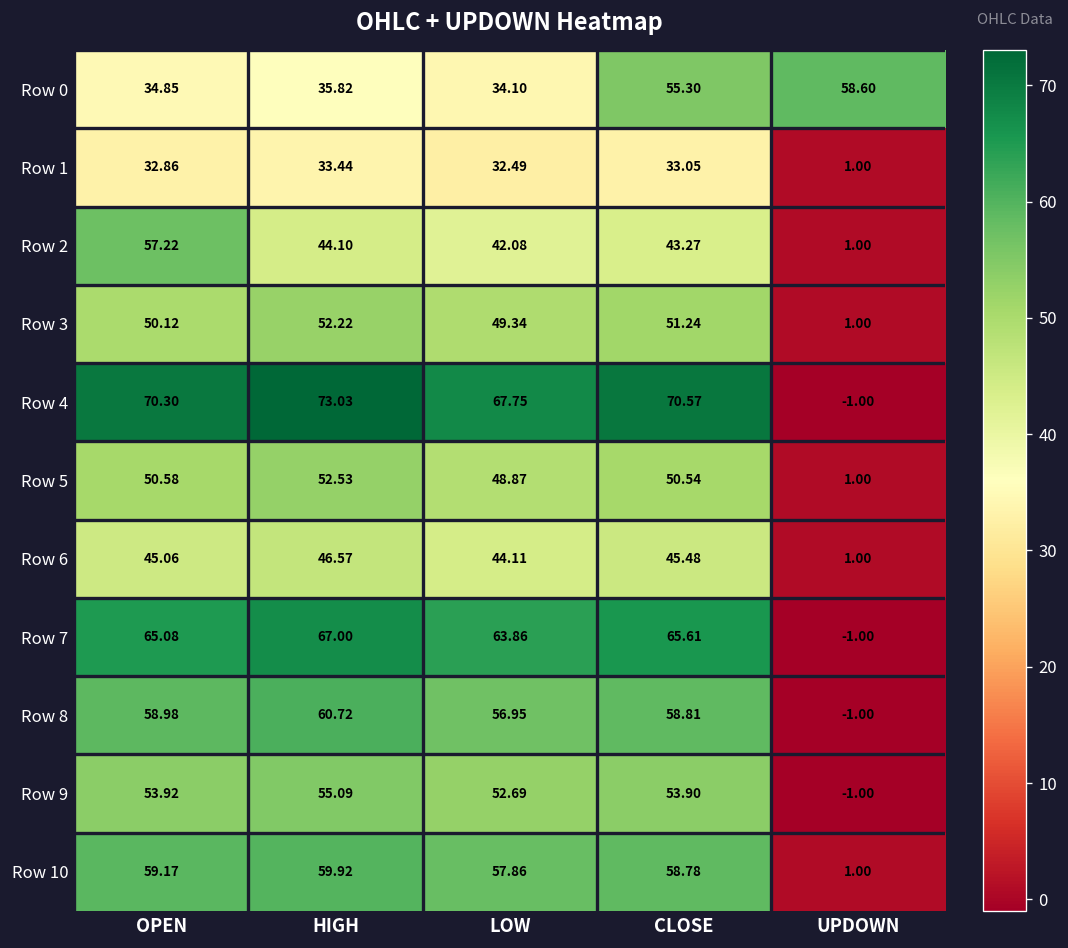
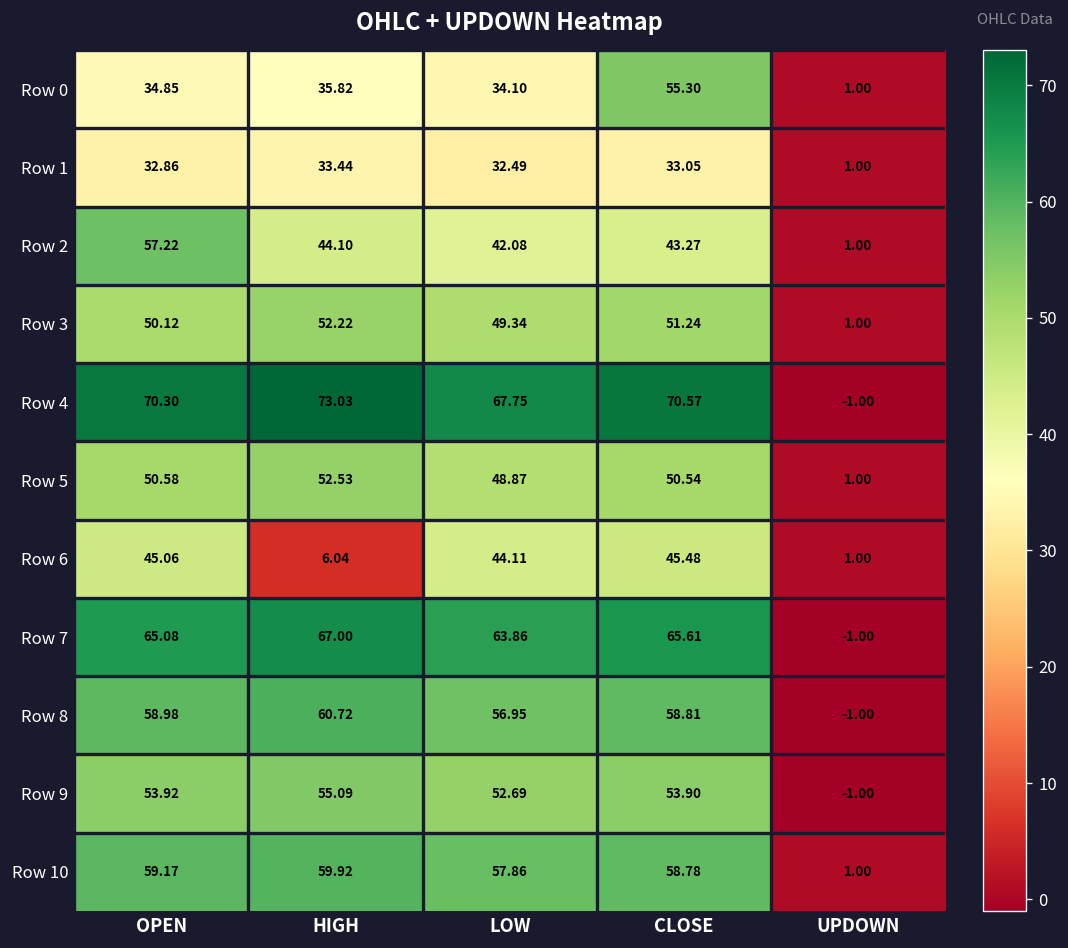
  {
    "Row 0": {
      "OPEN": 34.85,
      "HIGH": 35.82,
      "LOW": 34.10,
      "CLOSE": 55.30,
-     "UPDOWN": 58.60
+     "UPDOWN": 1.00
    },
    "Row 1": {
      "OPEN": 32.86,
      "HIGH": 33.44,
      "LOW": 32.49,
      "CLOSE": 33.05,
      "UPDOWN": 1.00
    },
    "Row 2": {
      "OPEN": 57.22,
      "HIGH": 44.10,
      "LOW": 42.08,
      "CLOSE": 43.27,
      "UPDOWN": 1.00
    },
    "Row 3": {
      "OPEN": 50.12,
      "HIGH": 52.22,
      "LOW": 49.34,
      "CLOSE": 51.24,
      "UPDOWN": 1.00
    },
    "Row 4": {
      "OPEN": 70.30,
      "HIGH": 73.03,
      "LOW": 67.75,
      "CLOSE": 70.57,
      "UPDOWN": -1.00
    },
    "Row 5": {
      "OPEN": 50.58,
      "HIGH": 52.53,
      "LOW": 48.87,
      "CLOSE": 50.54,
      "UPDOWN": 1.00
    },
    "Row 6": {
      "OPEN": 45.06,
-     "HIGH": 46.57,
+     "HIGH": 6.04,
      "LOW": 44.11,
      "CLOSE": 45.48,
      "UPDOWN": 1.00
    },
    "Row 7": {
      "OPEN": 65.08,
      "HIGH": 67.00,
      "LOW": 63.86,
      "CLOSE": 65.61,
      "UPDOWN": -1.00
    },
    "Row 8": {
      "OPEN": 58.98,
      "HIGH": 60.72,
      "LOW": 56.95,
      "CLOSE": 58.81,
      "UPDOWN": -1.00
    },
    "Row 9": {
      "OPEN": 53.92,
      "HIGH": 55.09,
      "LOW": 52.69,
      "CLOSE": 53.90,
      "UPDOWN": -1.00
    },
    "Row 10": {
      "OPEN": 59.17,
      "HIGH": 59.92,
      "LOW": 57.86,
      "CLOSE": 58.78,
      "UPDOWN": 1.00
    }
  }
